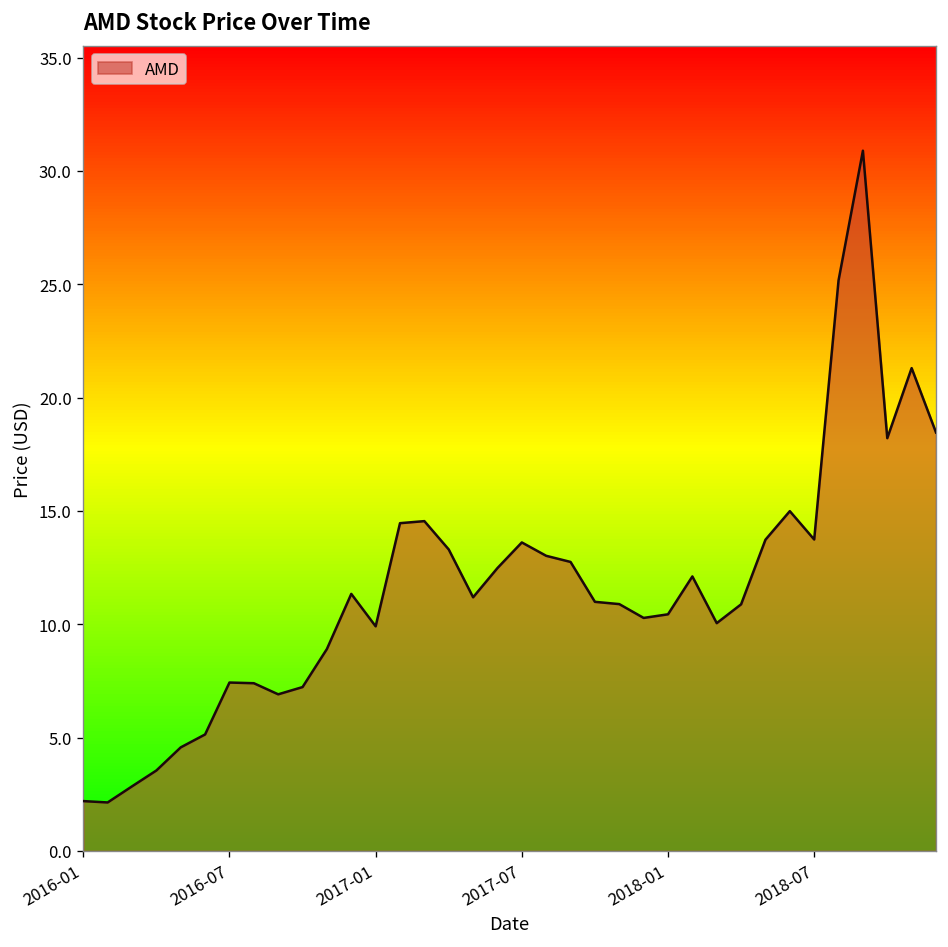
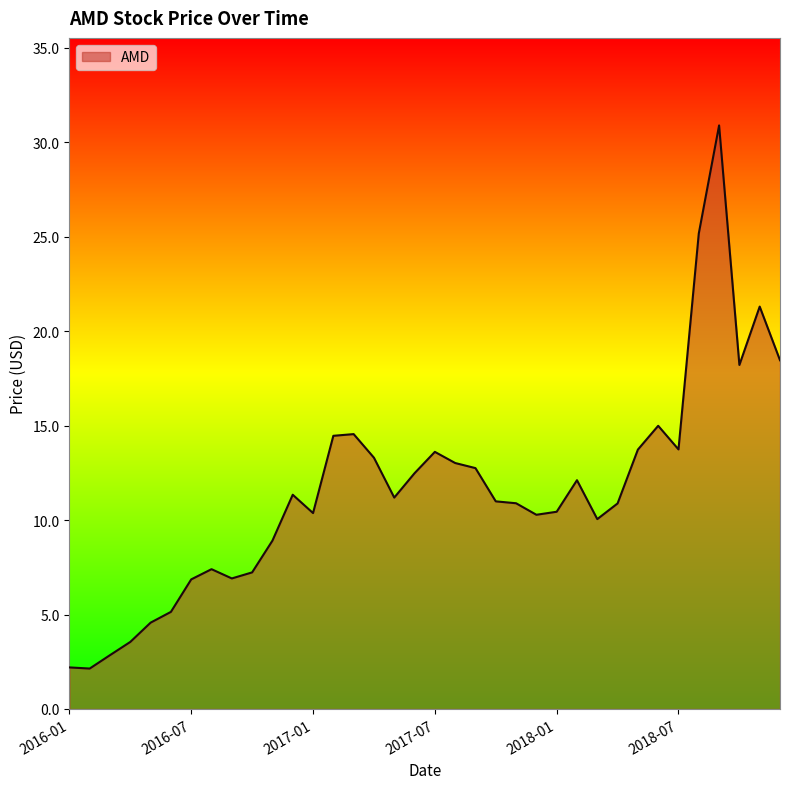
  {
    "2016-01": 2.2,
-   "2016-07": 7.4,
-   "2017-01": 9.9,
+   "2016-07": 6.9,
+   "2017-01": 10.4,
    "2017-07": 13.6,
    "2018-01": 10.4,
    "2018-07": 13.7
  }
